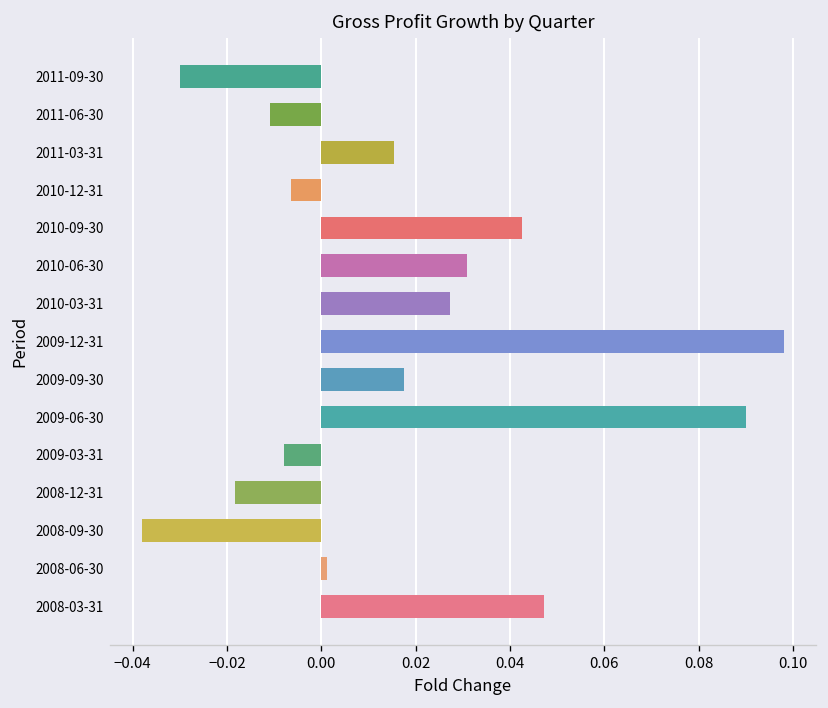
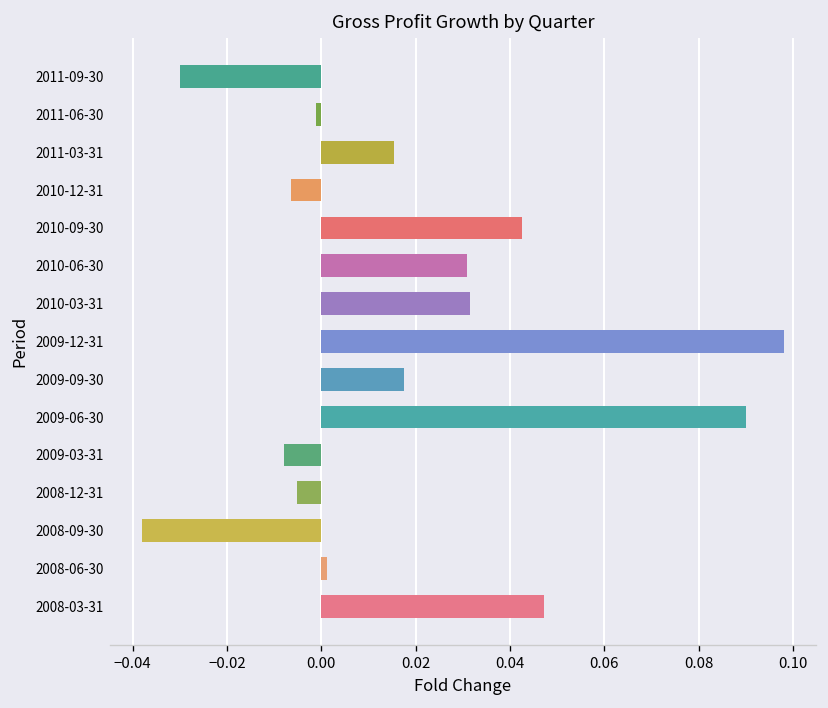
  {
    "2011-09-30": -0.030,
-   "2011-06-30": -0.011,
+   "2011-06-30": -0.001,
    "2011-03-31": 0.015,
    "2010-12-31": -0.007,
    "2010-09-30": 0.043,
    "2010-06-30": 0.031,
-   "2010-03-31": 0.027,
+   "2010-03-31": 0.032,
    "2009-12-31": 0.098,
    "2009-09-30": 0.018,
    "2009-06-30": 0.090,
    "2009-03-31": -0.008,
-   "2008-12-31": -0.018,
+   "2008-12-31": -0.005,
    "2008-09-30": -0.038,
    "2008-06-30": 0.001,
    "2008-03-31": 0.047
  }
